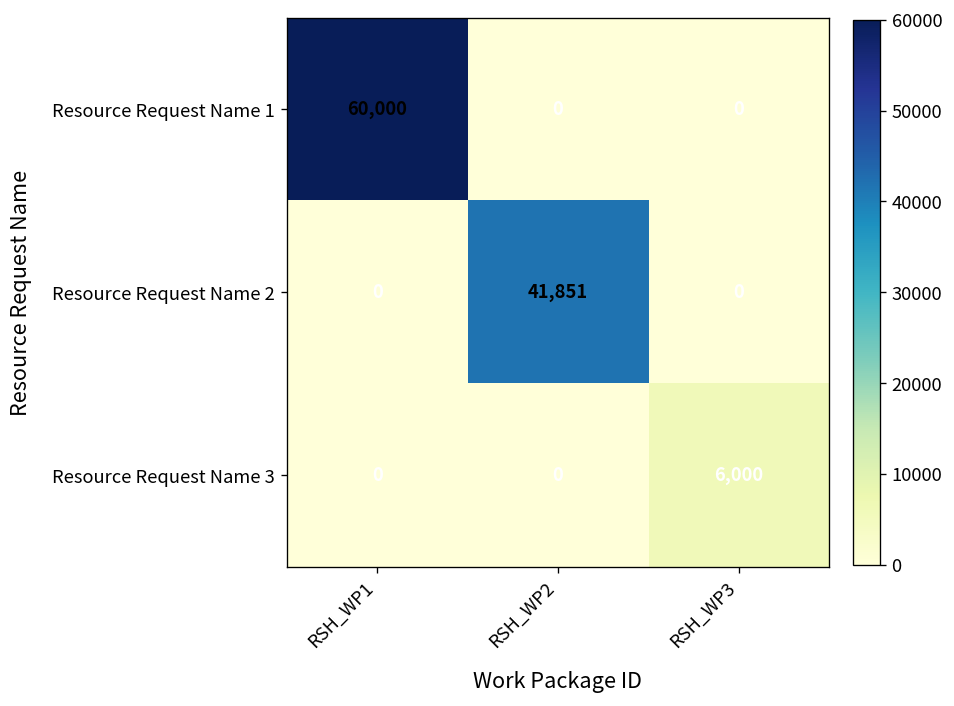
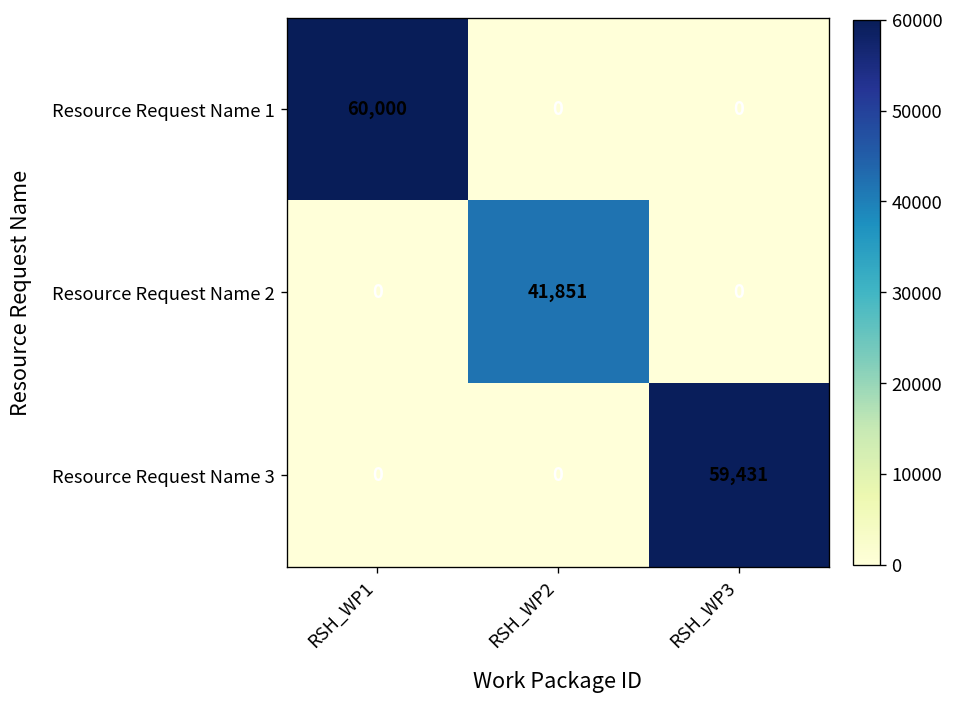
  {
    "Resource Request Name 1": {
      "RSH_WP1": "60,000"
    },
    "Resource Request Name 2": {
      "RSH_WP2": "41,851"
    },
    "Resource Request Name 3": {
-     "RSH_WP3": "6,000"
+     "RSH_WP3": "59,431"
    }
  }
